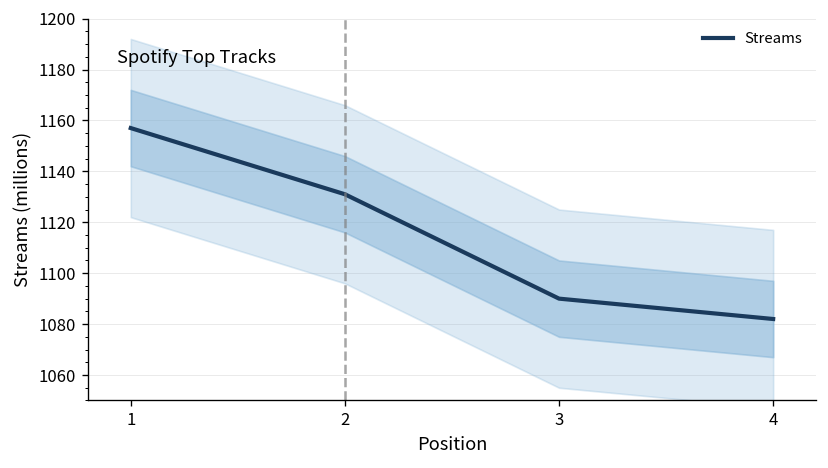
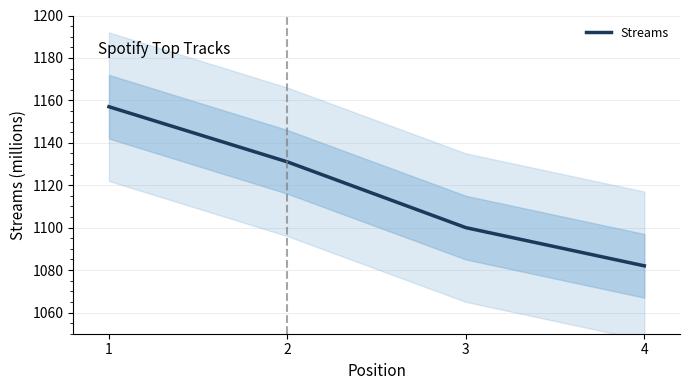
  {
    "Streams": {
      "1": 1157,
      "2": 1131,
-     "3": 1090,
+     "3": 1100,
      "4": 1082
    }
  }
